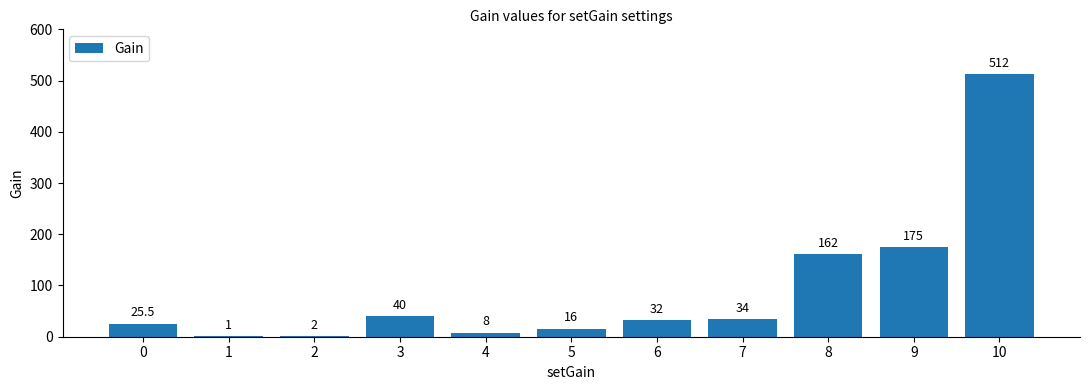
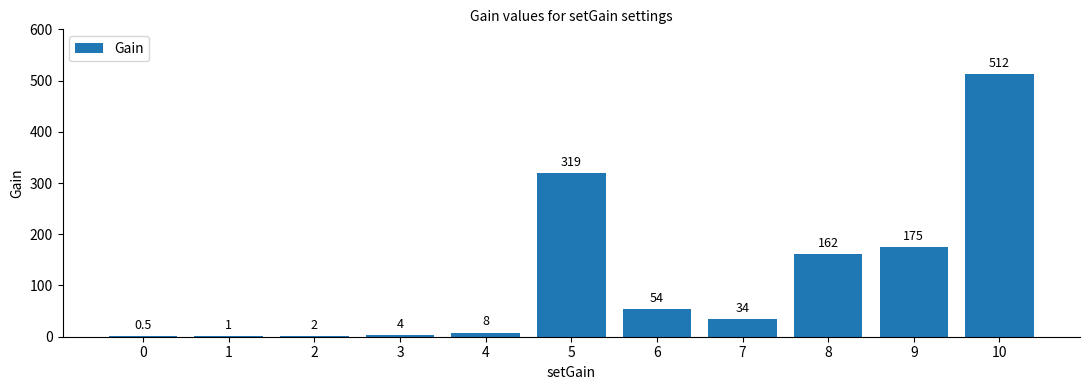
  {
-   "0": 25.5,
+   "0": 0.5,
    "1": 1,
    "2": 2,
-   "3": 40,
+   "3": 4,
    "4": 8,
-   "5": 16,
-   "6": 32,
+   "5": 319,
+   "6": 54,
    "7": 34,
    "8": 162,
    "9": 175,
    "10": 512
  }
